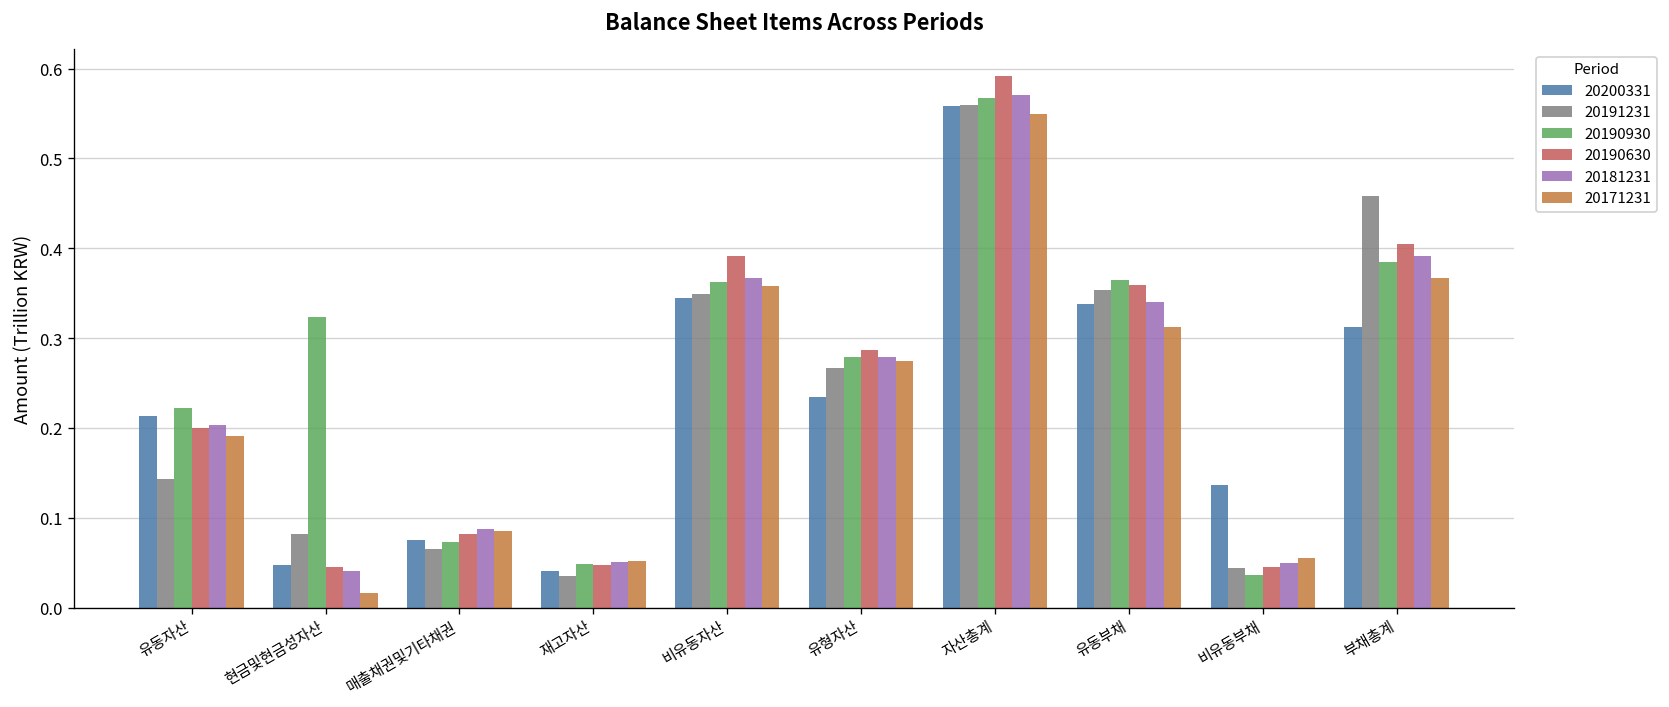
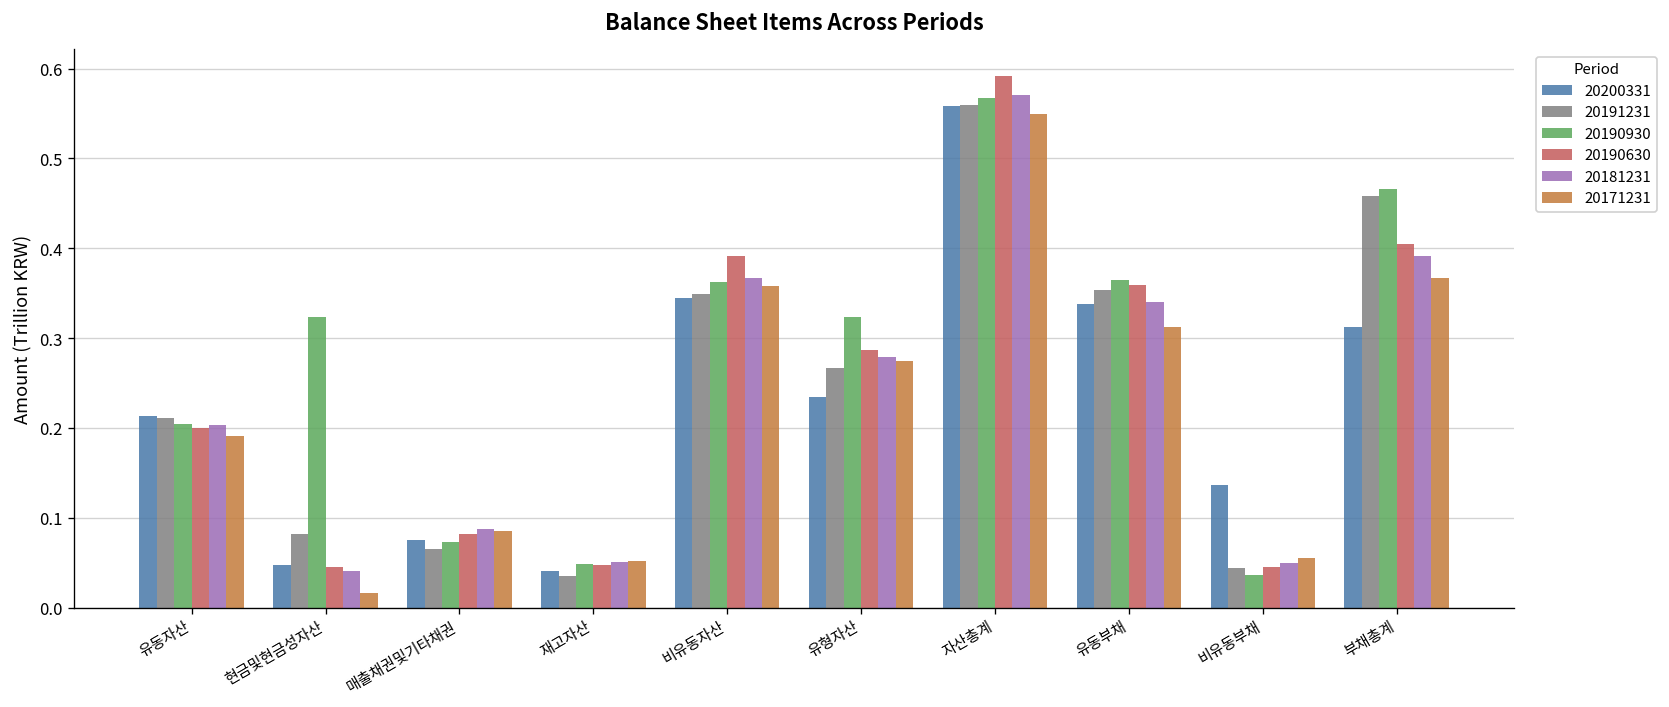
  {
    "20200331": {
      "유동자산": 0.21,
      "현금및현금성자산": 0.05,
      "매출채권및기타채권": 0.08,
      "재고자산": 0.04,
      "비유동자산": 0.35,
      "유형자산": 0.23,
      "자산총계": 0.56,
      "유동부채": 0.34,
      "비유동부채": 0.14,
      "부채총계": 0.31
    },
    "20191231": {
-     "유동자산": 0.14,
+     "유동자산": 0.21,
      "현금및현금성자산": 0.08,
      "매출채권및기타채권": 0.06,
      "재고자산": 0.04,
      "비유동자산": 0.35,
      "유형자산": 0.27,
      "자산총계": 0.56,
      "유동부채": 0.35,
      "비유동부채": 0.04,
      "부채총계": 0.46
    },
    "20190930": {
-     "유동자산": 0.22,
+     "유동자산": 0.20,
      "현금및현금성자산": 0.32,
      "매출채권및기타채권": 0.07,
      "재고자산": 0.05,
      "비유동자산": 0.36,
-     "유형자산": 0.28,
+     "유형자산": 0.32,
      "자산총계": 0.57,
      "유동부채": 0.36,
      "비유동부채": 0.04,
-     "부채총계": 0.39
+     "부채총계": 0.47
    },
    "20181231": {
      "유동자산": 0.20,
      "현금및현금성자산": 0.04,
      "매출채권및기타채권": 0.09,
      "재고자산": 0.05,
      "비유동자산": 0.37,
      "유형자산": 0.28,
      "자산총계": 0.57,
      "유동부채": 0.34,
      "비유동부채": 0.05,
      "부채총계": 0.39
    }
  }
